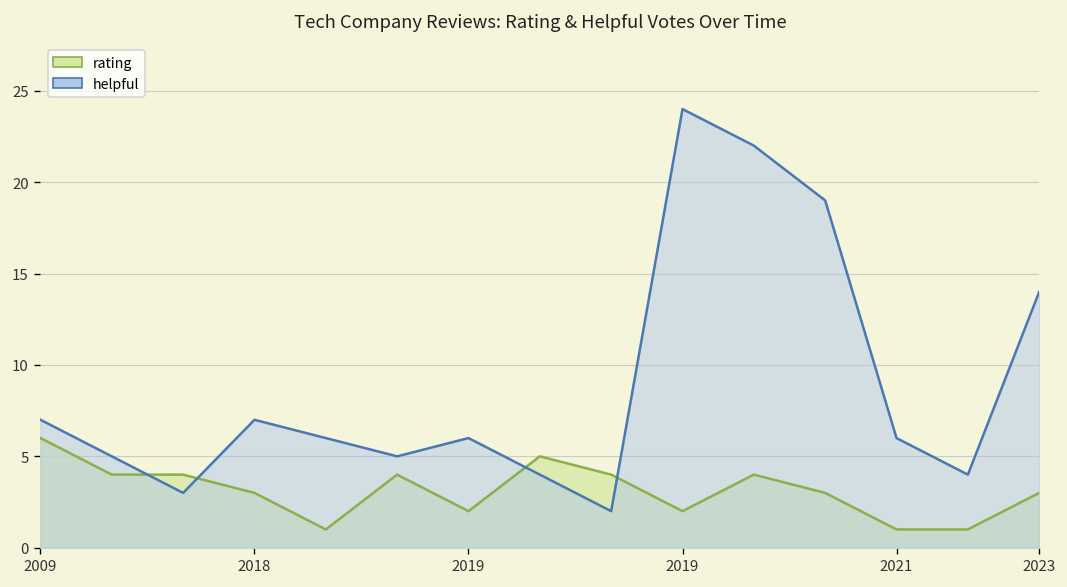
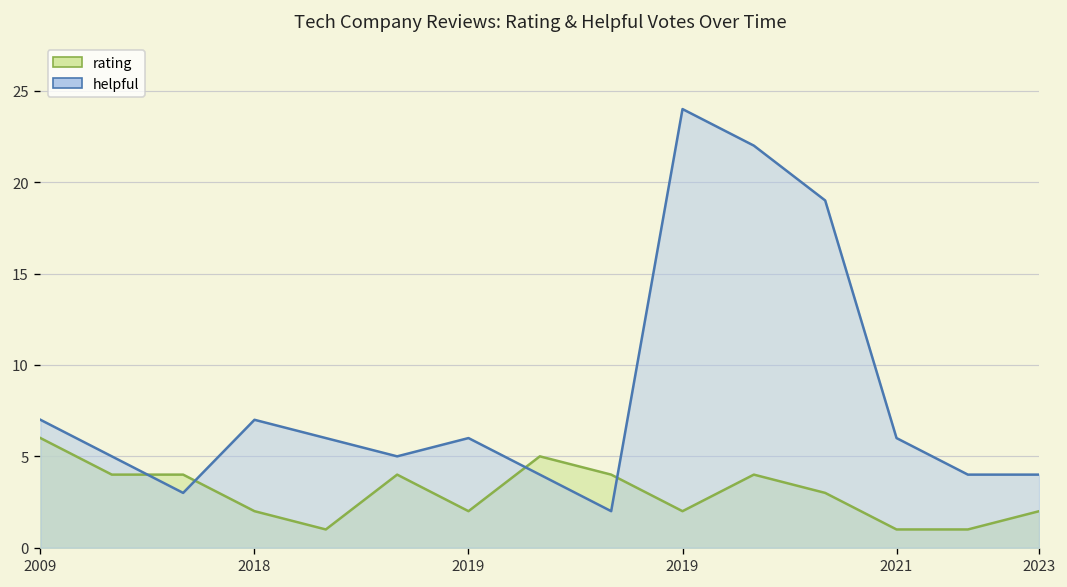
  {
    "rating": {
      "2009": 6,
-     "2018": 3,
+     "2018": 2,
      "2021": 1,
-     "2023": 3
+     "2023": 2
    },
    "helpful": {
      "2009": 7,
      "2018": 7,
      "2021": 6,
-     "2023": 14
+     "2023": 4
    }
  }
